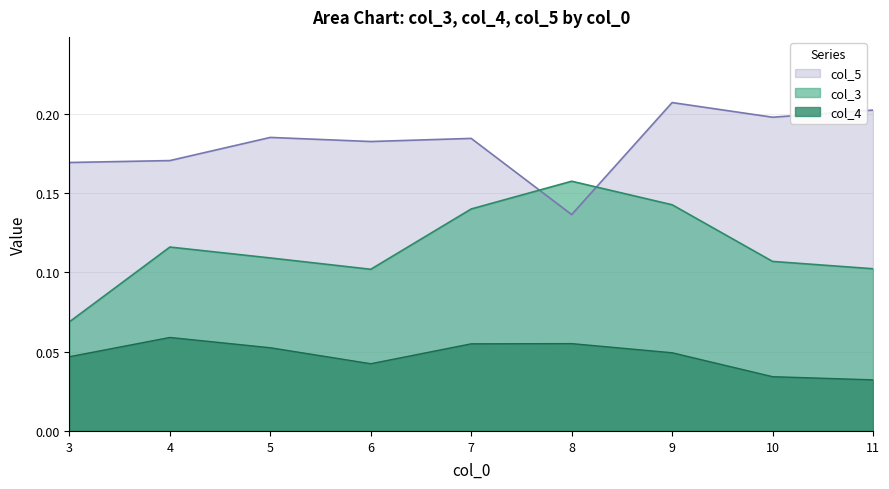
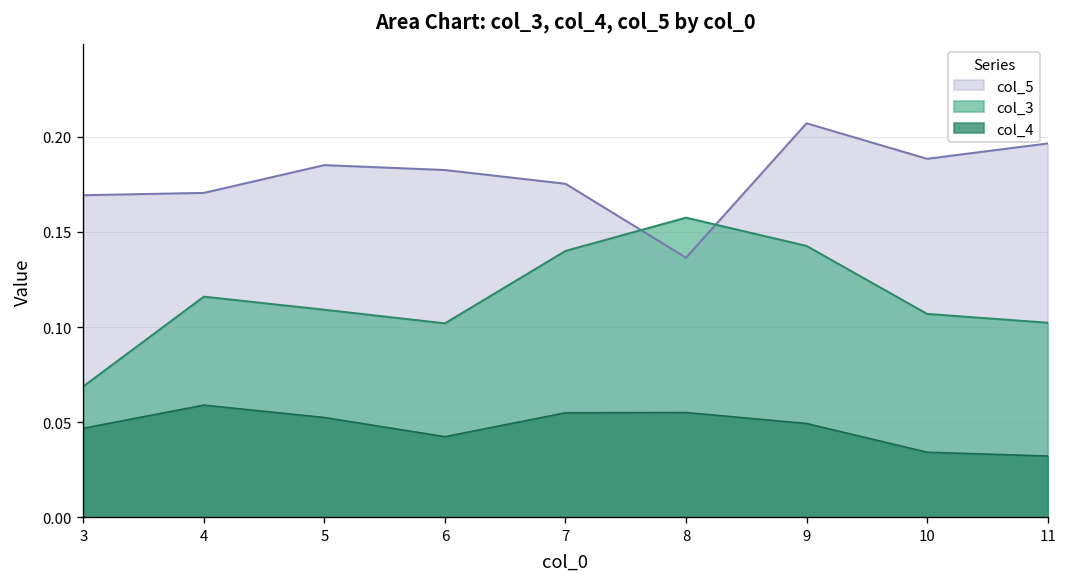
  {
    "col_5": {
      "3": 0.169,
      "4": 0.171,
      "5": 0.185,
      "6": 0.183,
-     "7": 0.184,
+     "7": 0.175,
      "8": 0.136,
      "9": 0.207,
-     "10": 0.198,
-     "11": 0.202
+     "10": 0.188,
+     "11": 0.196
    }
  }
